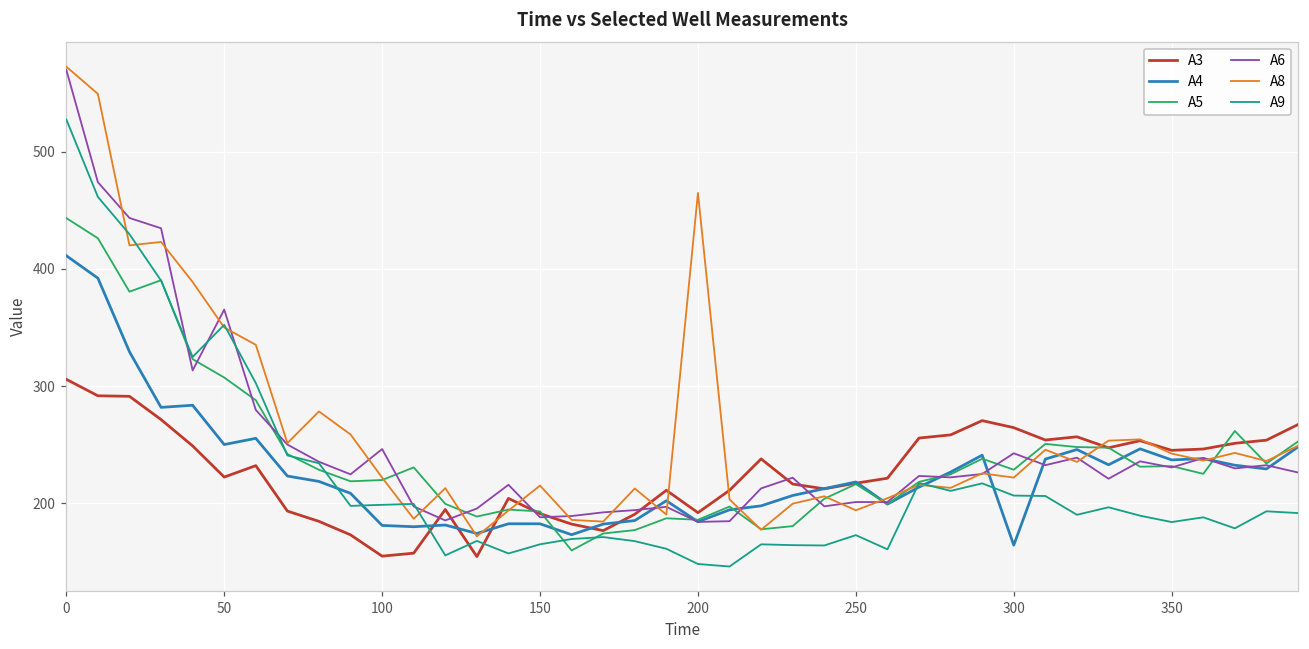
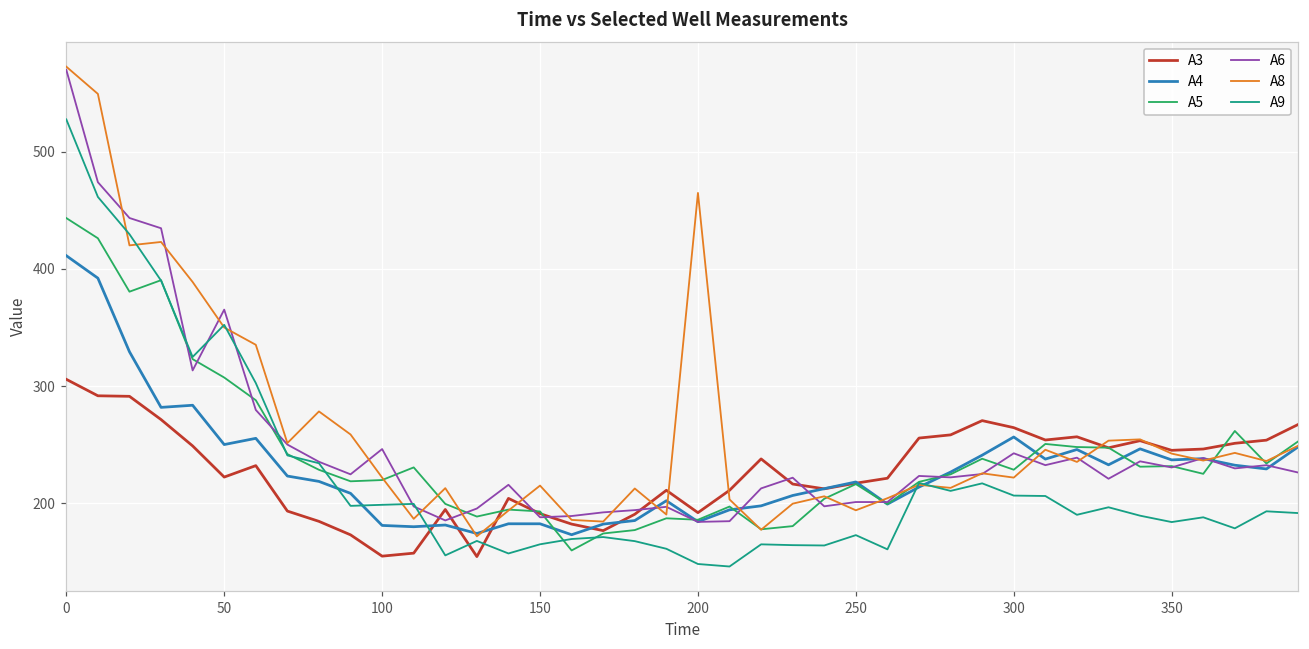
  {
    "A3": {
      "0": 306,
      "50": 222,
      "100": 155,
      "200": 192,
      "300": 264,
      "350": 245
    },
    "A4": {
      "0": 411,
      "50": 250,
      "100": 181,
      "150": 182,
-     "300": 164,
+     "300": 256,
      "350": 237
    },
    "A6": {
      "0": 570,
      "50": 365,
      "100": 246,
      "150": 188,
      "250": 201,
      "300": 243
    },
    "A8": {
      "0": 573,
      "150": 215,
      "200": 465,
      "250": 194,
      "300": 222,
      "350": 242
    }
  }
